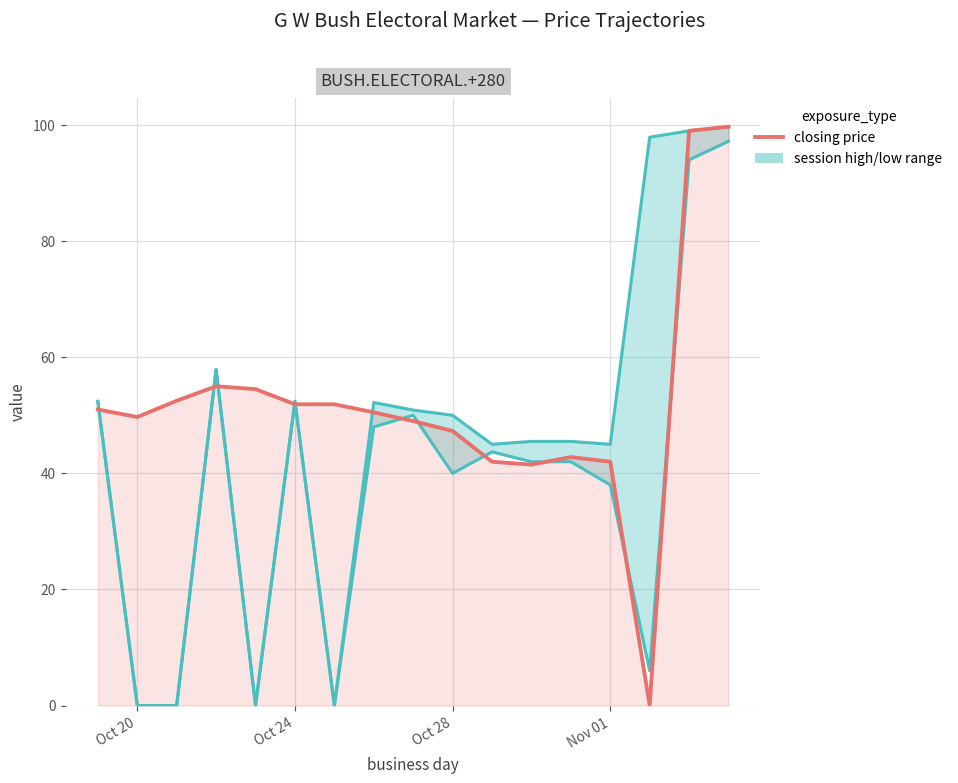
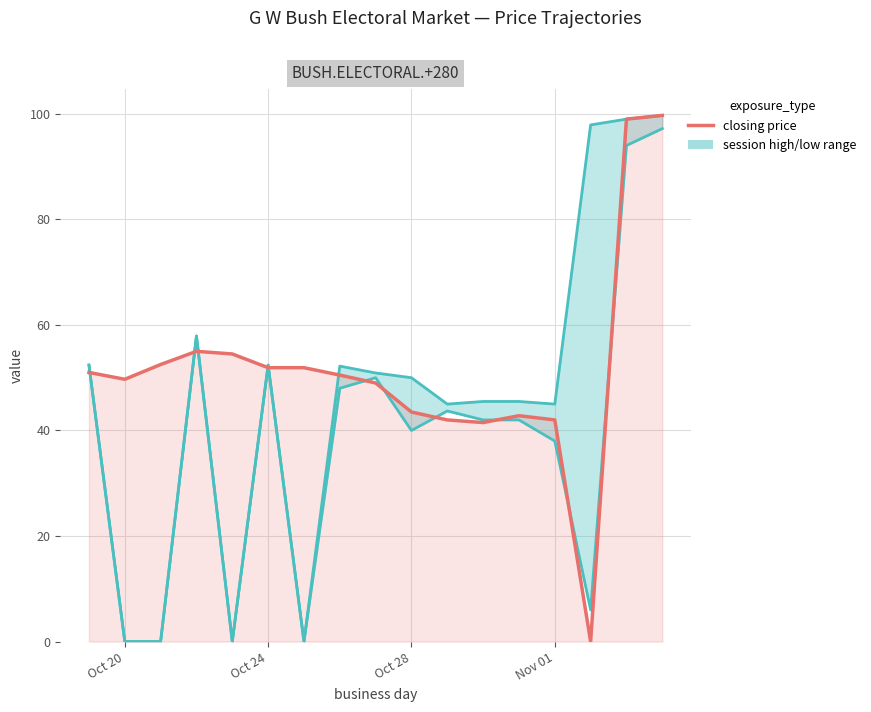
  {
    "closing price": {
      "Oct 20": 50,
      "Oct 24": 52,
-     "Oct 28": 47,
+     "Oct 28": 44,
      "Nov 01": 42
    }
  }
